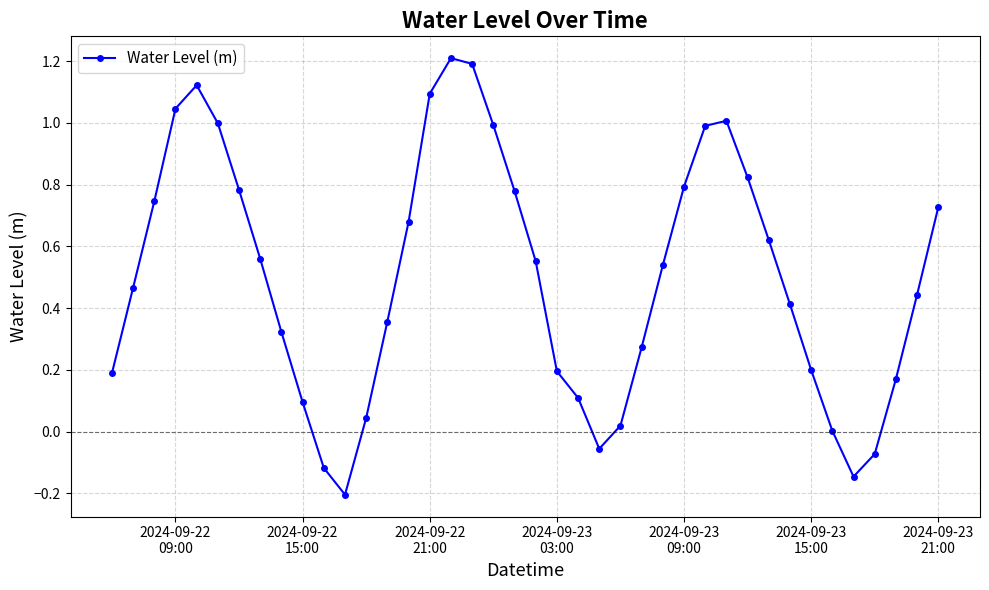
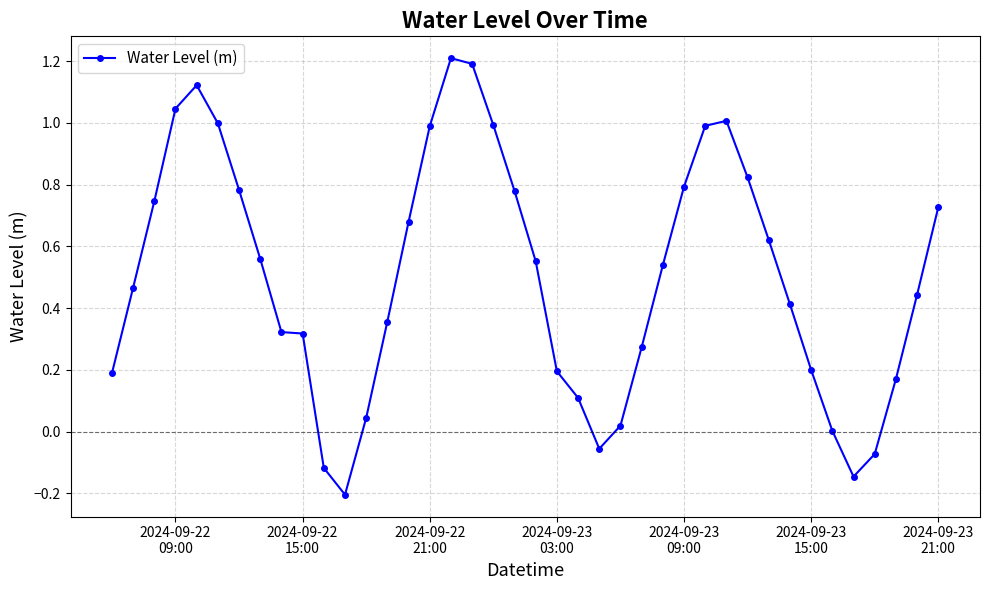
  {
    "2024-09-22 09:00": 1.05,
-   "2024-09-22 15:00": 0.10,
-   "2024-09-22 21:00": 1.09,
+   "2024-09-22 15:00": 0.32,
+   "2024-09-22 21:00": 0.99,
    "2024-09-23 03:00": 0.20,
    "2024-09-23 09:00": 0.79,
    "2024-09-23 15:00": 0.20,
    "2024-09-23 21:00": 0.73
  }
